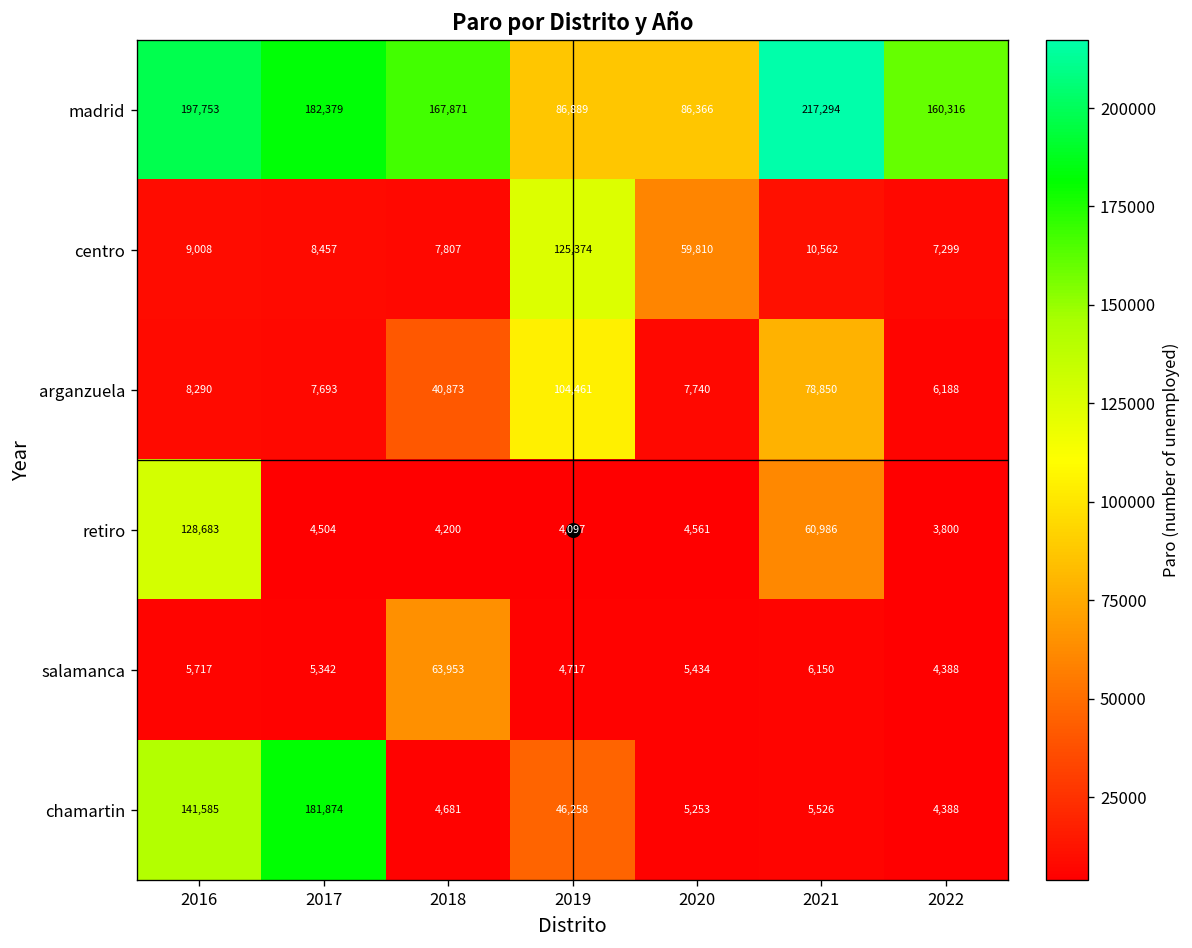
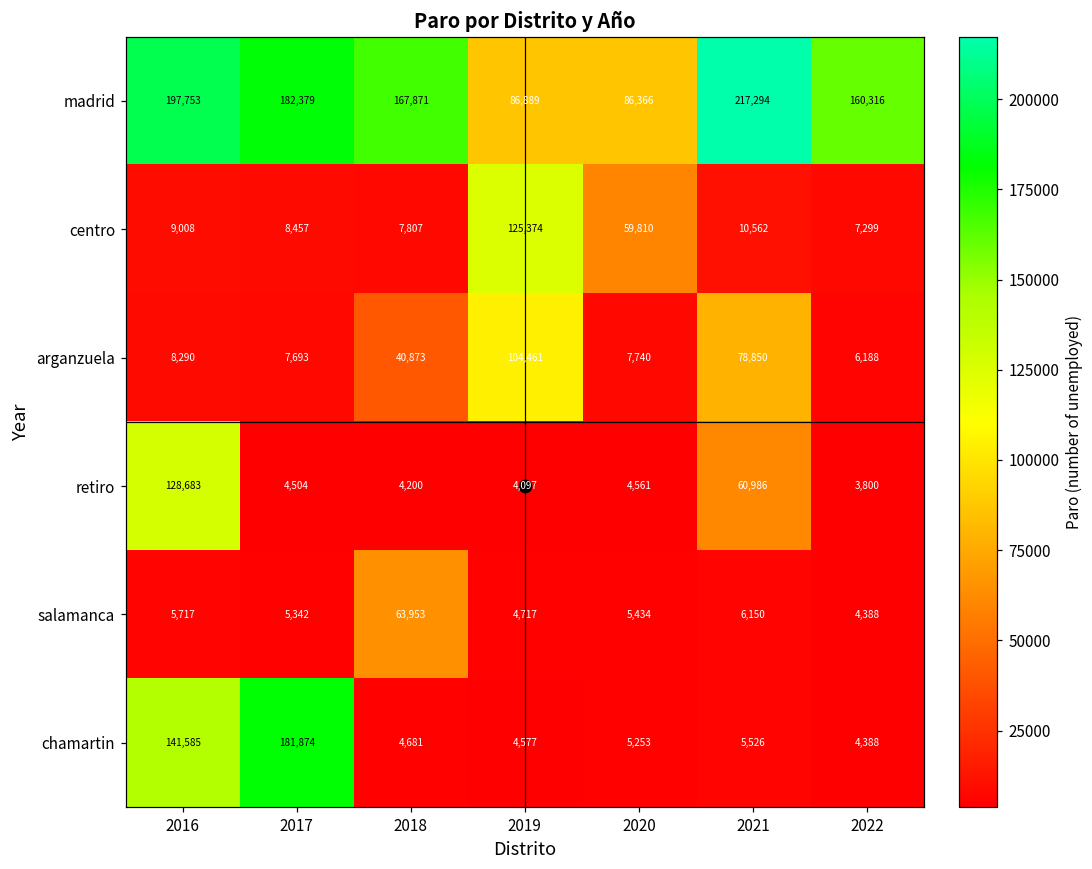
  {
    "madrid": {
      "2016": "197,753",
      "2017": "182,379",
      "2018": "167,871",
      "2019": "86,889",
      "2020": "86,366",
      "2021": "217,294",
      "2022": "160,316"
    },
    "centro": {
      "2016": "9,008",
      "2017": "8,457",
      "2018": "7,807",
      "2019": "125,374",
      "2020": "59,810",
      "2021": "10,562",
      "2022": "7,299"
    },
    "arganzuela": {
      "2016": "8,290",
      "2017": "7,693",
      "2018": "40,873",
      "2019": "104,461",
      "2020": "7,740",
      "2021": "78,850",
      "2022": "6,188"
    },
    "retiro": {
      "2016": "128,683",
      "2017": "4,504",
      "2018": "4,200",
      "2020": "4,561",
      "2021": "60,986",
      "2022": "3,800"
    },
    "salamanca": {
      "2016": "5,717",
      "2017": "5,342",
      "2018": "63,953",
      "2019": "4,717",
      "2020": "5,434",
      "2021": "6,150",
      "2022": "4,388"
    },
    "chamartin": {
      "2016": "141,585",
      "2017": "181,874",
      "2018": "4,681",
-     "2019": "46,258",
+     "2019": "4,577",
      "2020": "5,253",
      "2021": "5,526",
      "2022": "4,388"
    }
  }
